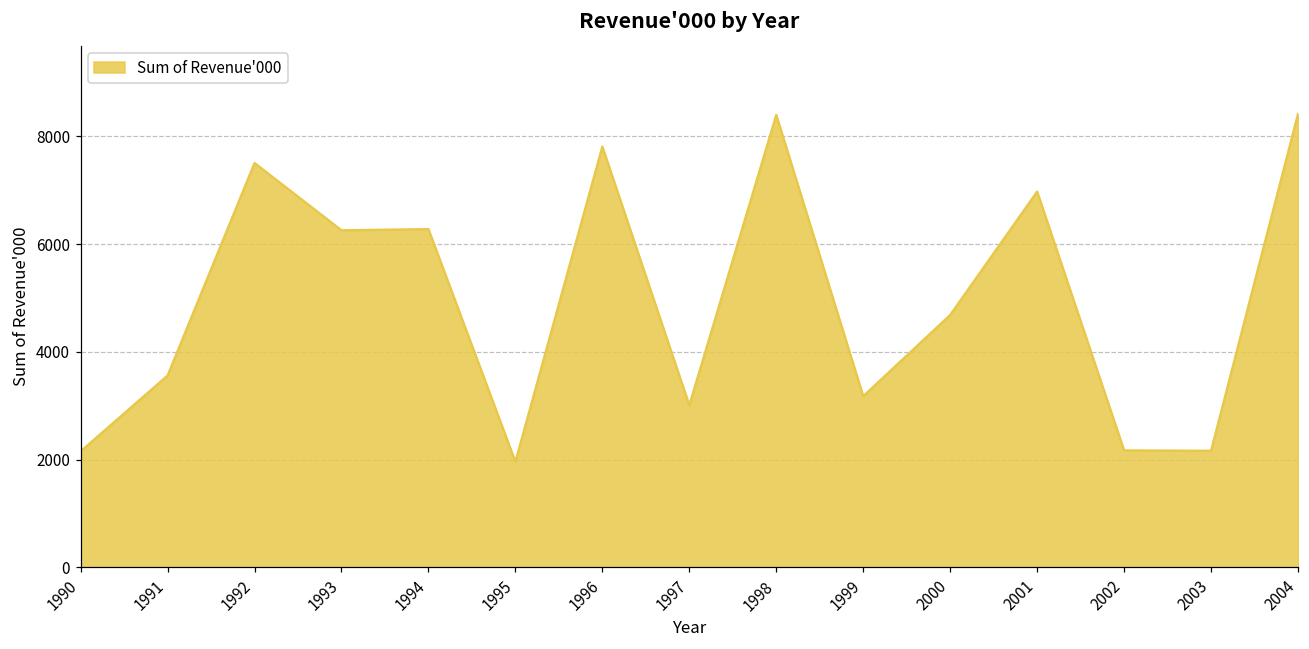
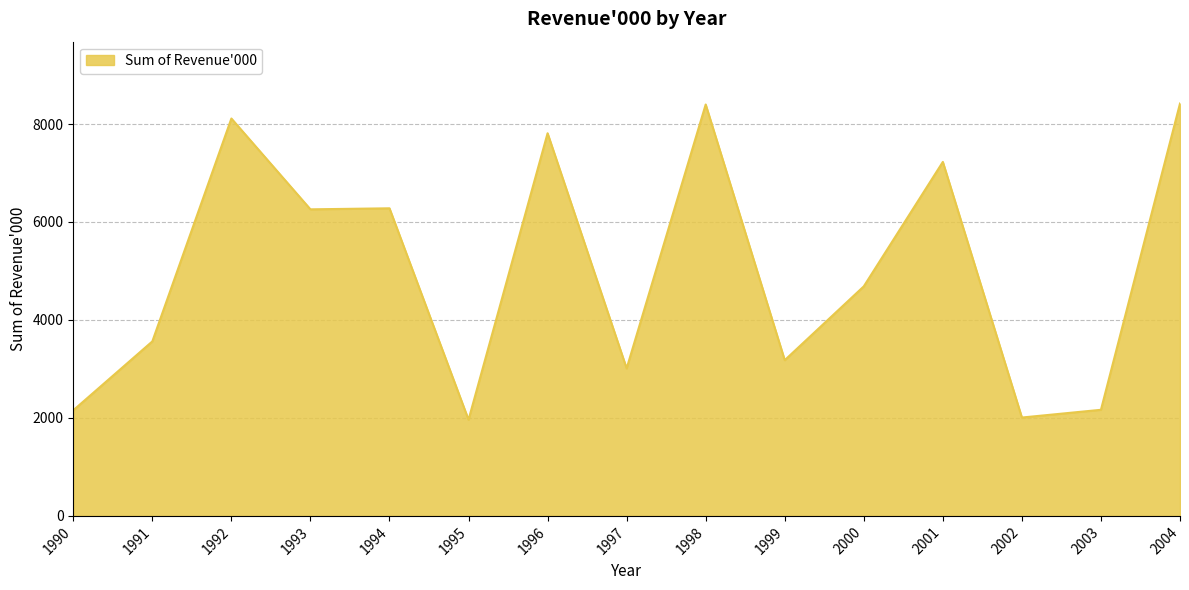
  {
    "1990": 2200,
    "1991": 3600,
-   "1992": 7500,
+   "1992": 8100,
    "1993": 6300,
    "1994": 6300,
    "1995": 2000,
    "1996": 7800,
    "1997": 3000,
    "1998": 8400,
    "1999": 3200,
    "2000": 4700,
-   "2001": 7000,
-   "2002": 2200,
+   "2001": 7200,
+   "2002": 2000,
    "2003": 2200,
    "2004": 8400
  }
